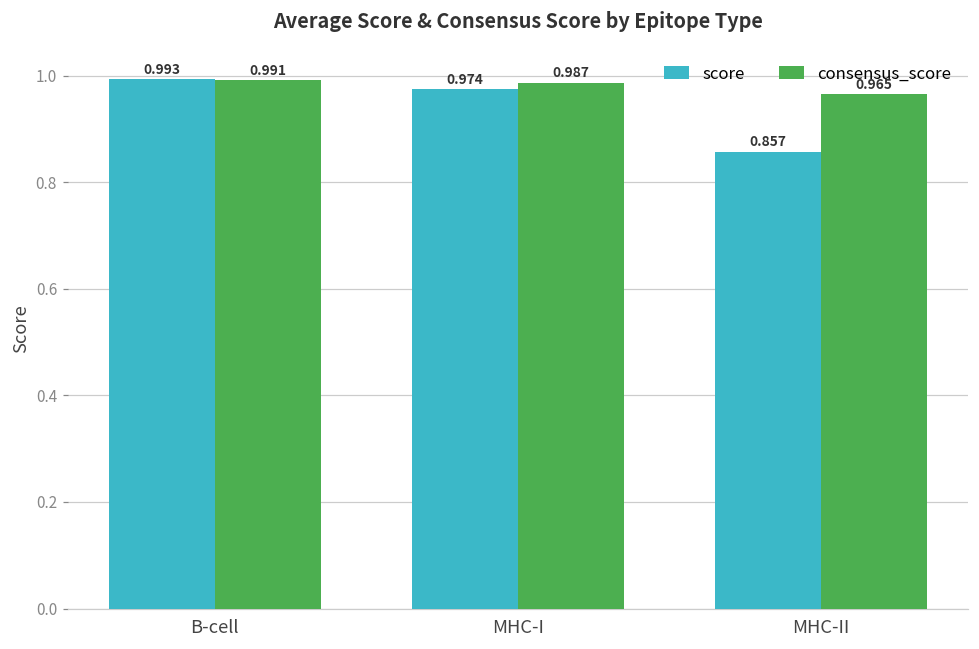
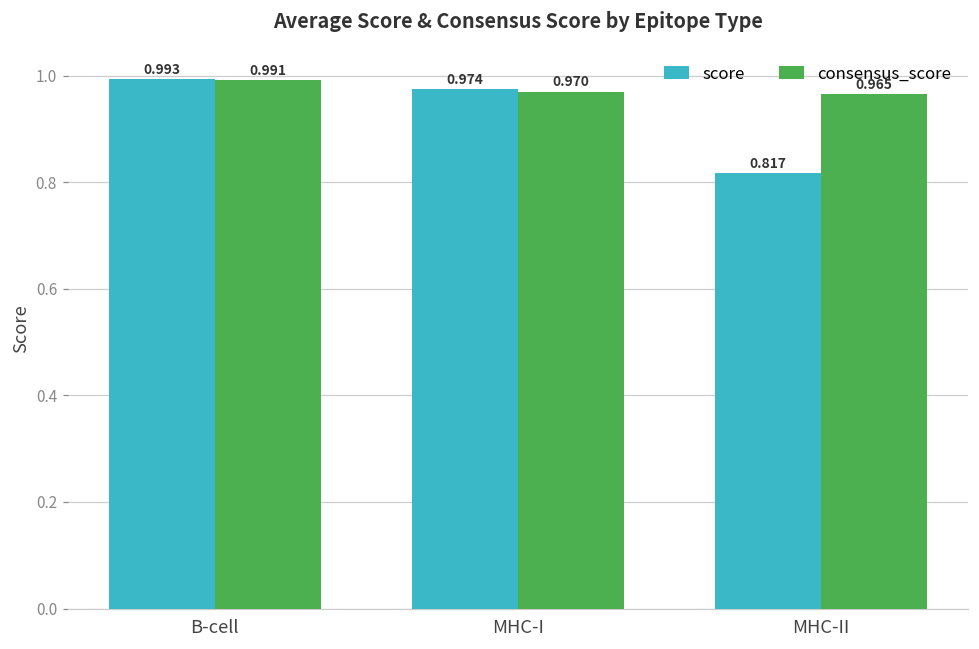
  {
    "score": {
      "B-cell": 0.993,
      "MHC-I": 0.974,
-     "MHC-II": 0.857
+     "MHC-II": 0.817
    },
    "consensus_score": {
      "B-cell": 0.991,
-     "MHC-I": 0.987,
+     "MHC-I": 0.970,
      "MHC-II": 0.965
    }
  }
